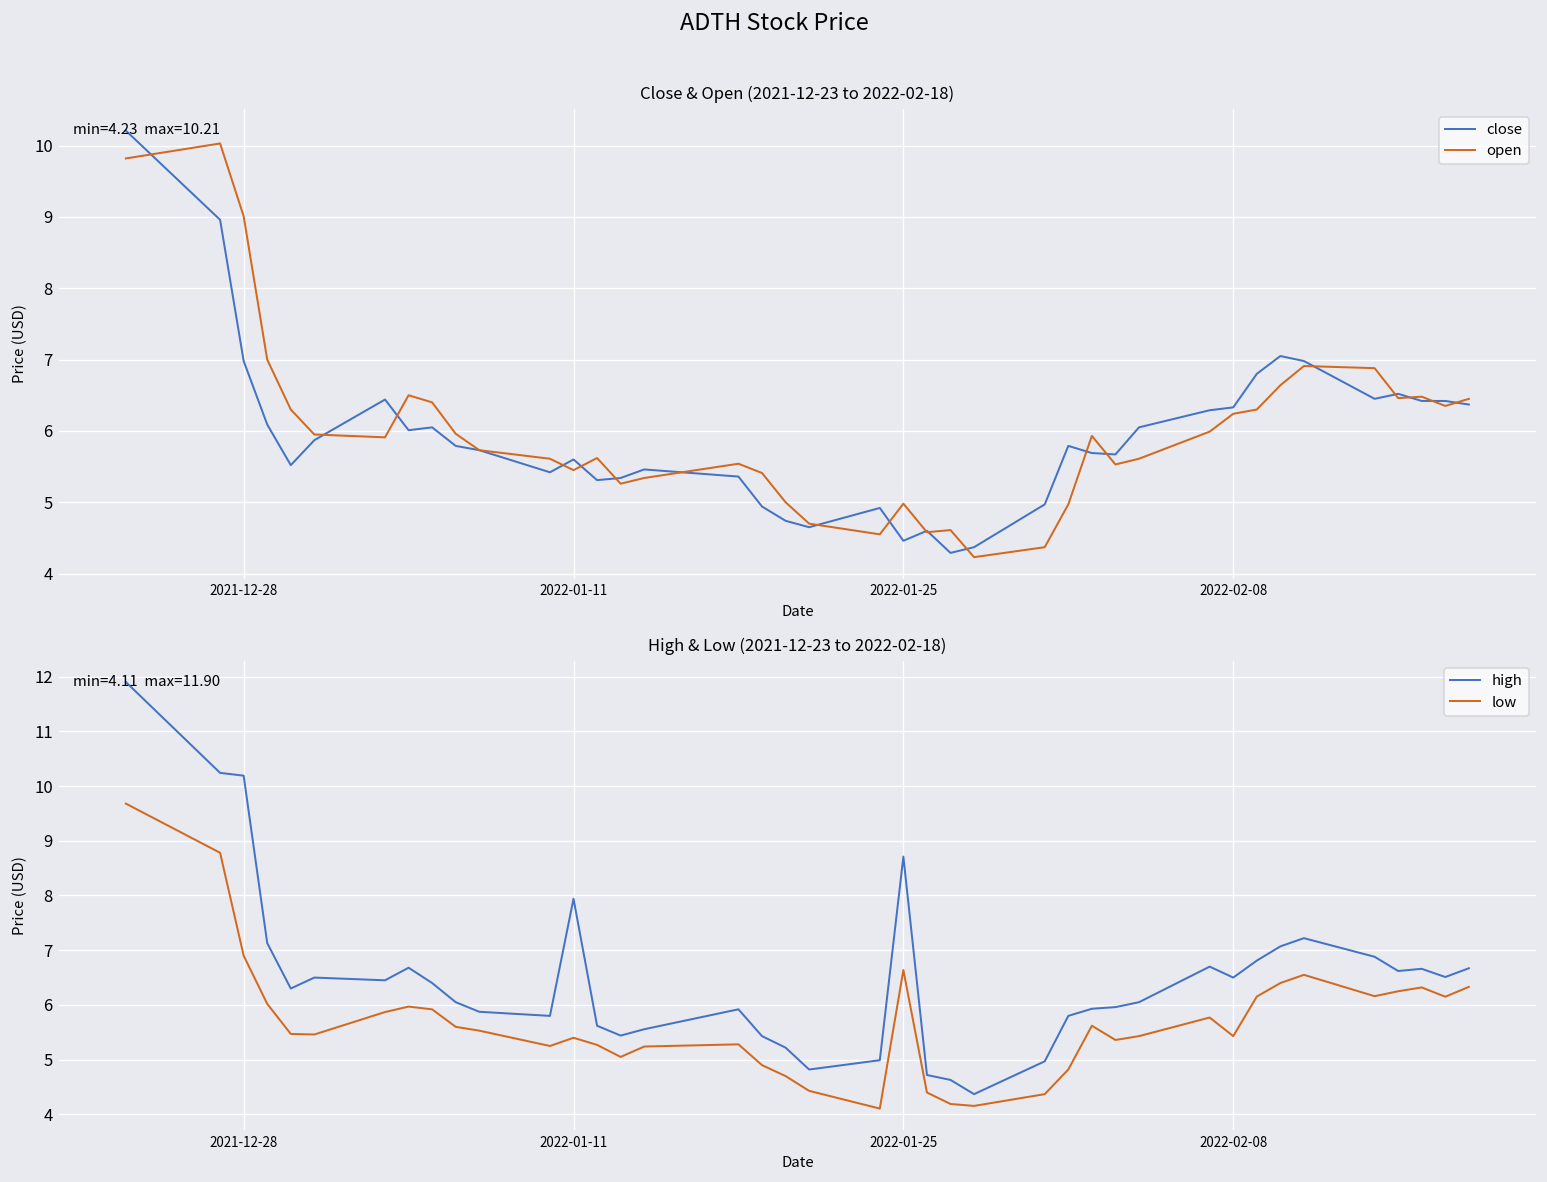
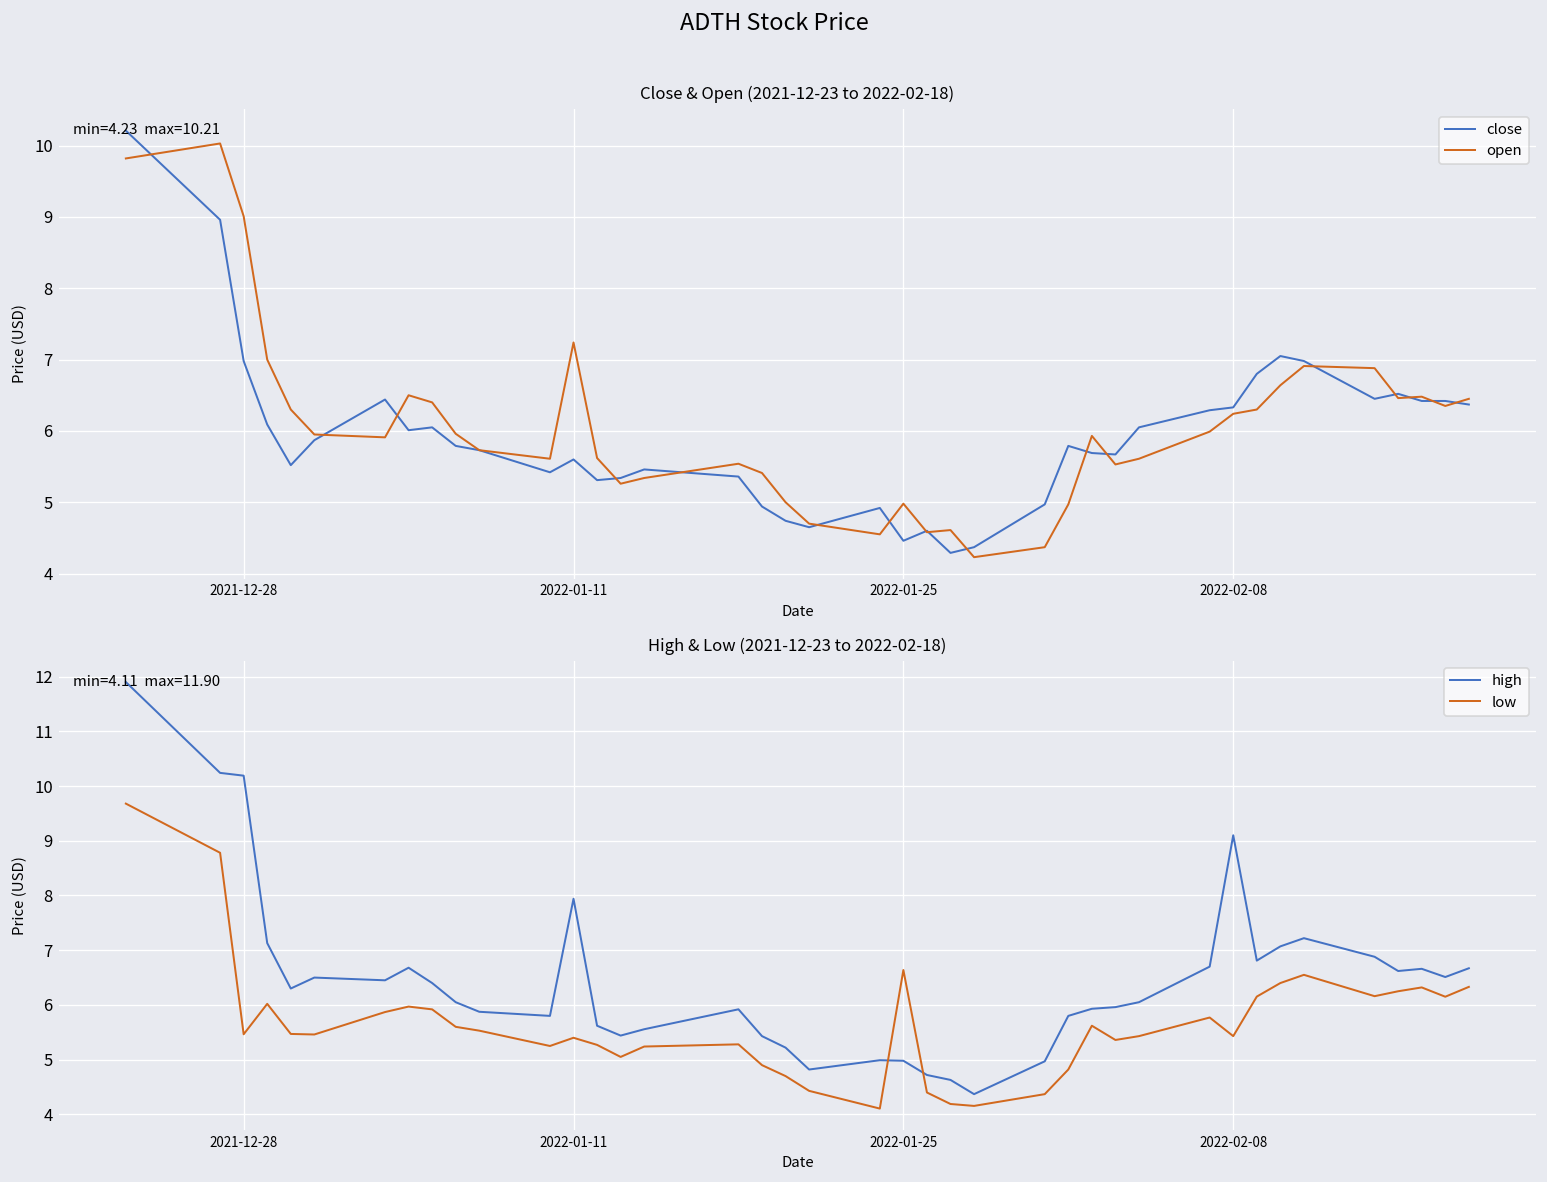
  {
    "Close & Open (2021-12-23 to 2022-02-18)": {
      "close": {
        "2021-12-28": 7.0,
        "2022-01-11": 5.6,
        "2022-01-25": 4.5,
        "2022-02-08": 6.3
      },
      "open": {
        "2021-12-28": 9.0,
-       "2022-01-11": 5.5,
+       "2022-01-11": 7.2,
        "2022-01-25": 5.0,
        "2022-02-08": 6.2
      }
    },
    "High & Low (2021-12-23 to 2022-02-18)": {
      "high": {
        "2021-12-28": 10.2,
        "2022-01-11": 7.9,
-       "2022-01-25": 8.7,
-       "2022-02-08": 6.5
+       "2022-01-25": 5.0,
+       "2022-02-08": 9.1
      },
      "low": {
-       "2021-12-28": 6.9,
+       "2021-12-28": 5.5,
        "2022-01-11": 5.4,
        "2022-01-25": 6.6,
        "2022-02-08": 5.4
      }
    }
  }
